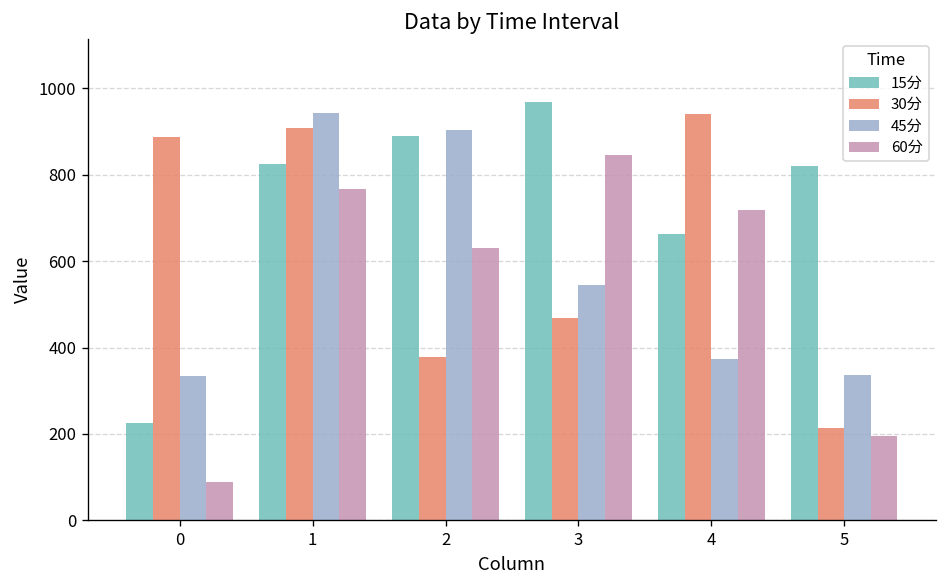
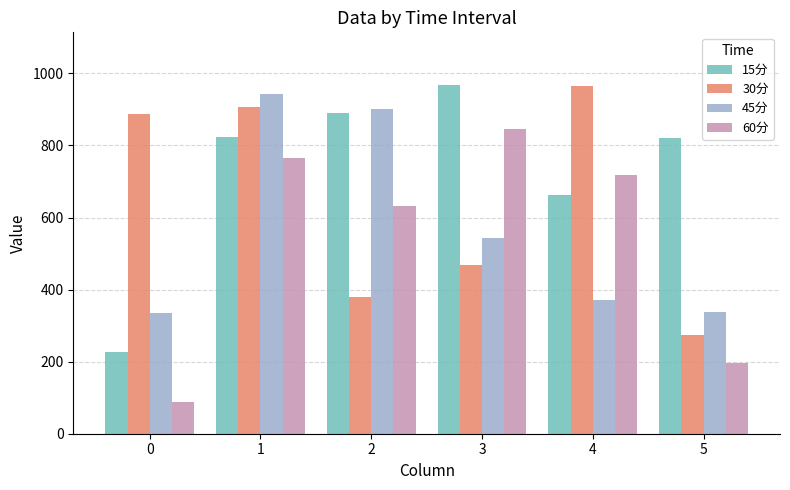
  {
    "30分": {
      "0": 890,
      "1": 910,
      "2": 380,
      "3": 470,
-     "4": 940,
-     "5": 210
+     "4": 960,
+     "5": 270
    }
  }
